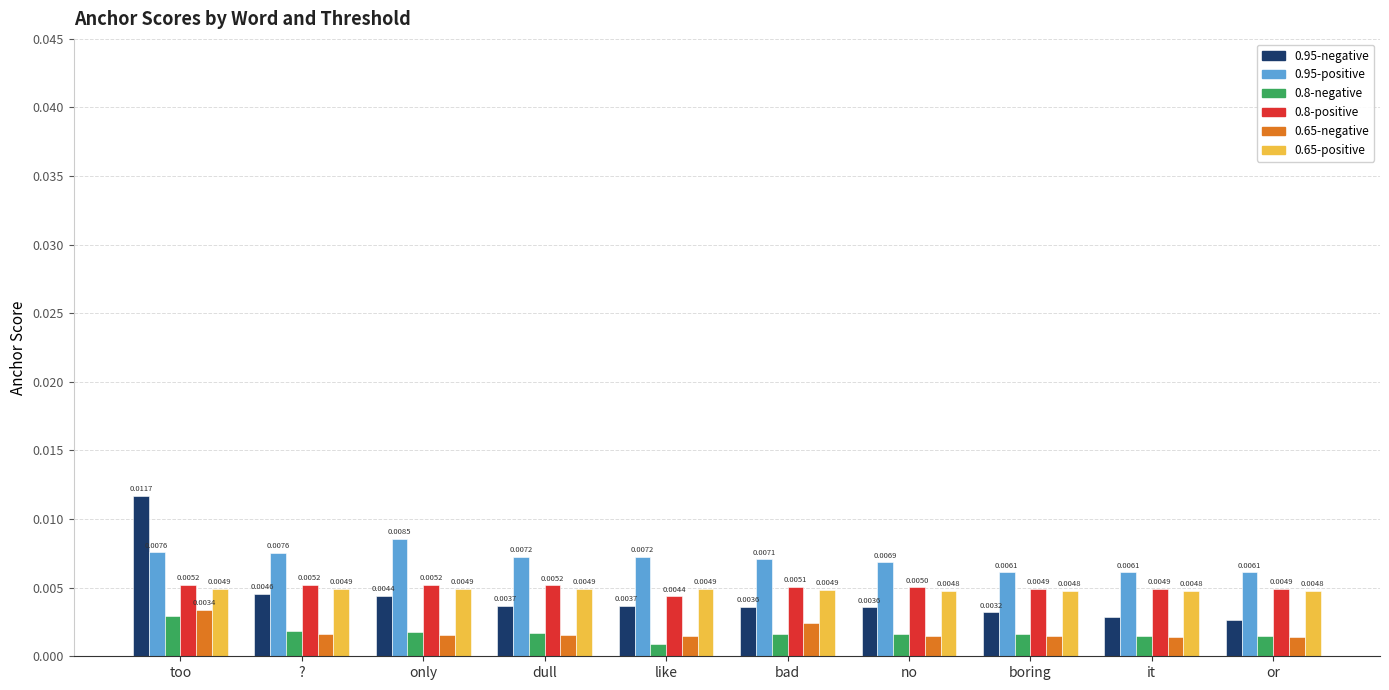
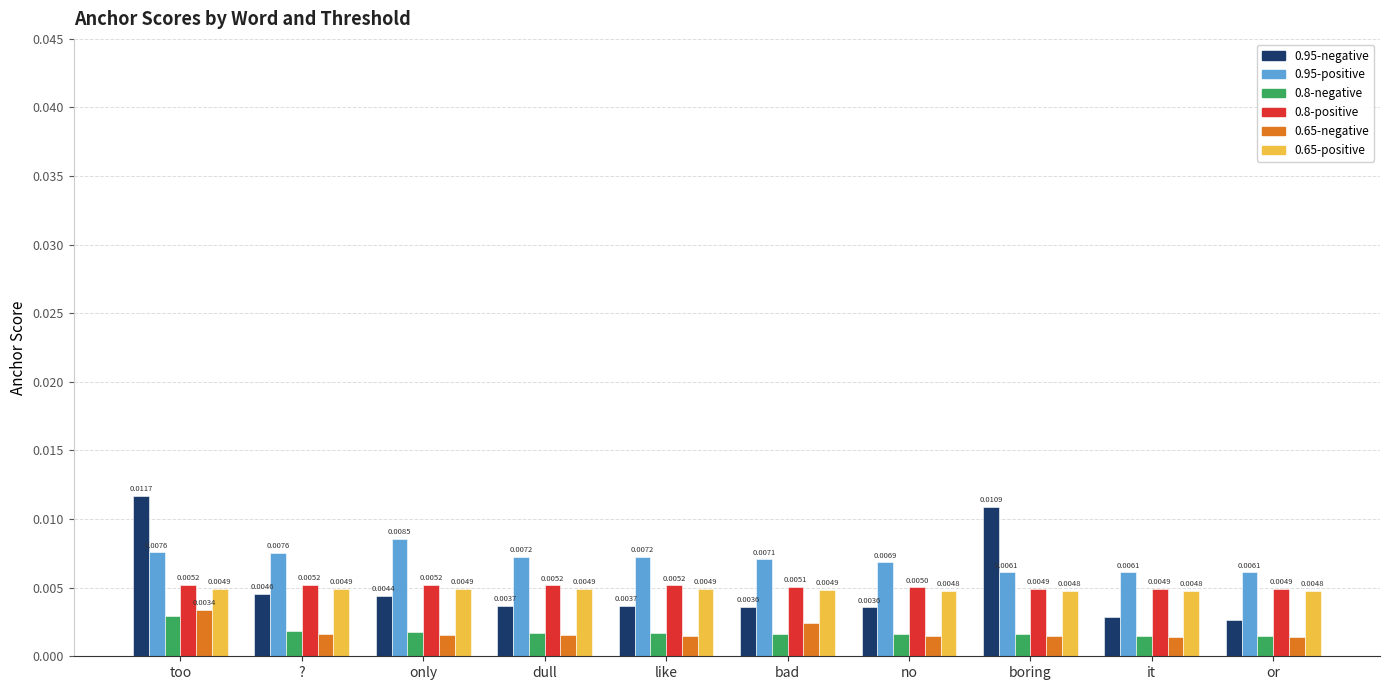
  {
    "0.95-negative": {
      "too": 0.0117,
      "?": 0.0046,
      "only": 0.0044,
      "dull": 0.0037,
      "like": 0.0037,
      "bad": 0.0036,
      "no": 0.0036,
-     "boring": 0.0032
+     "boring": 0.0109
    },
    "0.95-positive": {
      "too": 0.0076,
      "?": 0.0076,
      "only": 0.0085,
      "dull": 0.0072,
      "like": 0.0072,
      "bad": 0.0071,
      "no": 0.0069,
      "boring": 0.0061,
      "it": 0.0061,
      "or": 0.0061
    },
    "0.8-negative": {
      "too": 0.0030,
      "?": 0.0018,
      "only": 0.0018,
      "dull": 0.0017,
-     "like": 0.0009,
+     "like": 0.0017,
      "bad": 0.0017,
      "no": 0.0016,
      "boring": 0.0016,
      "it": 0.0015,
      "or": 0.0015
    },
    "0.8-positive": {
      "too": 0.0052,
      "?": 0.0052,
      "only": 0.0052,
      "dull": 0.0052,
-     "like": 0.0044,
+     "like": 0.0052,
      "bad": 0.0051,
      "no": 0.0050,
      "boring": 0.0049,
      "it": 0.0049,
      "or": 0.0049
    },
    "0.65-negative": {
      "too": 0.0034
    },
    "0.65-positive": {
      "too": 0.0049,
      "?": 0.0049,
      "only": 0.0049,
      "dull": 0.0049,
      "like": 0.0049,
      "bad": 0.0049,
      "no": 0.0048,
      "boring": 0.0048,
      "it": 0.0048,
      "or": 0.0048
    }
  }
